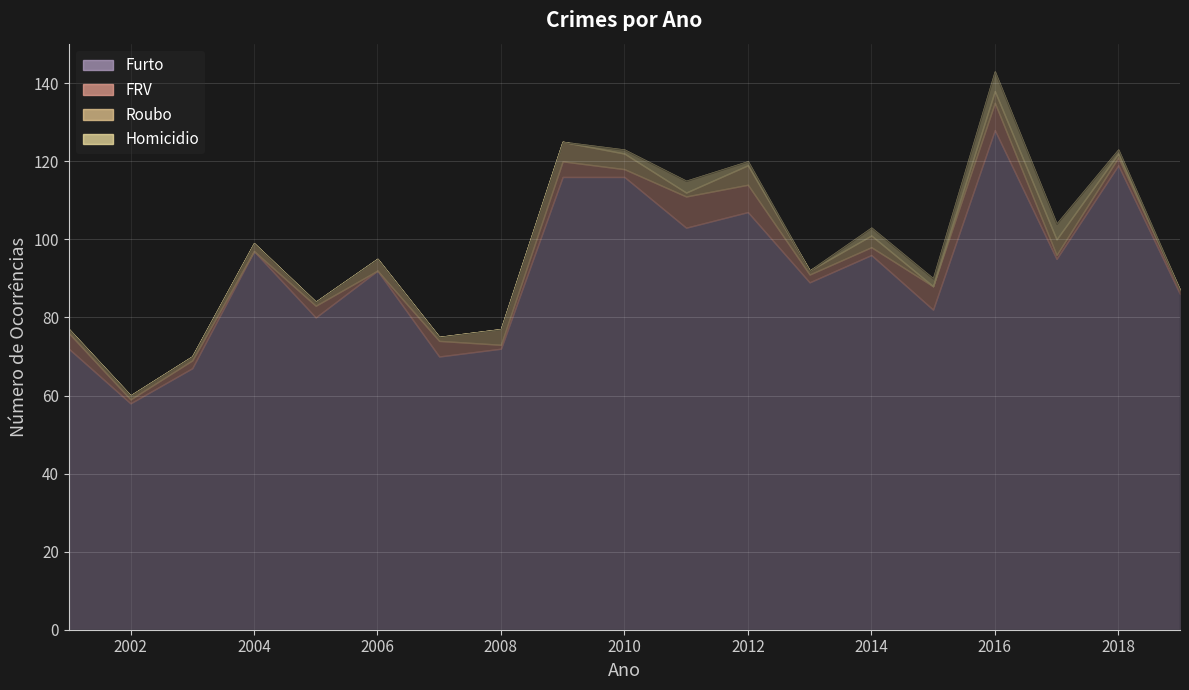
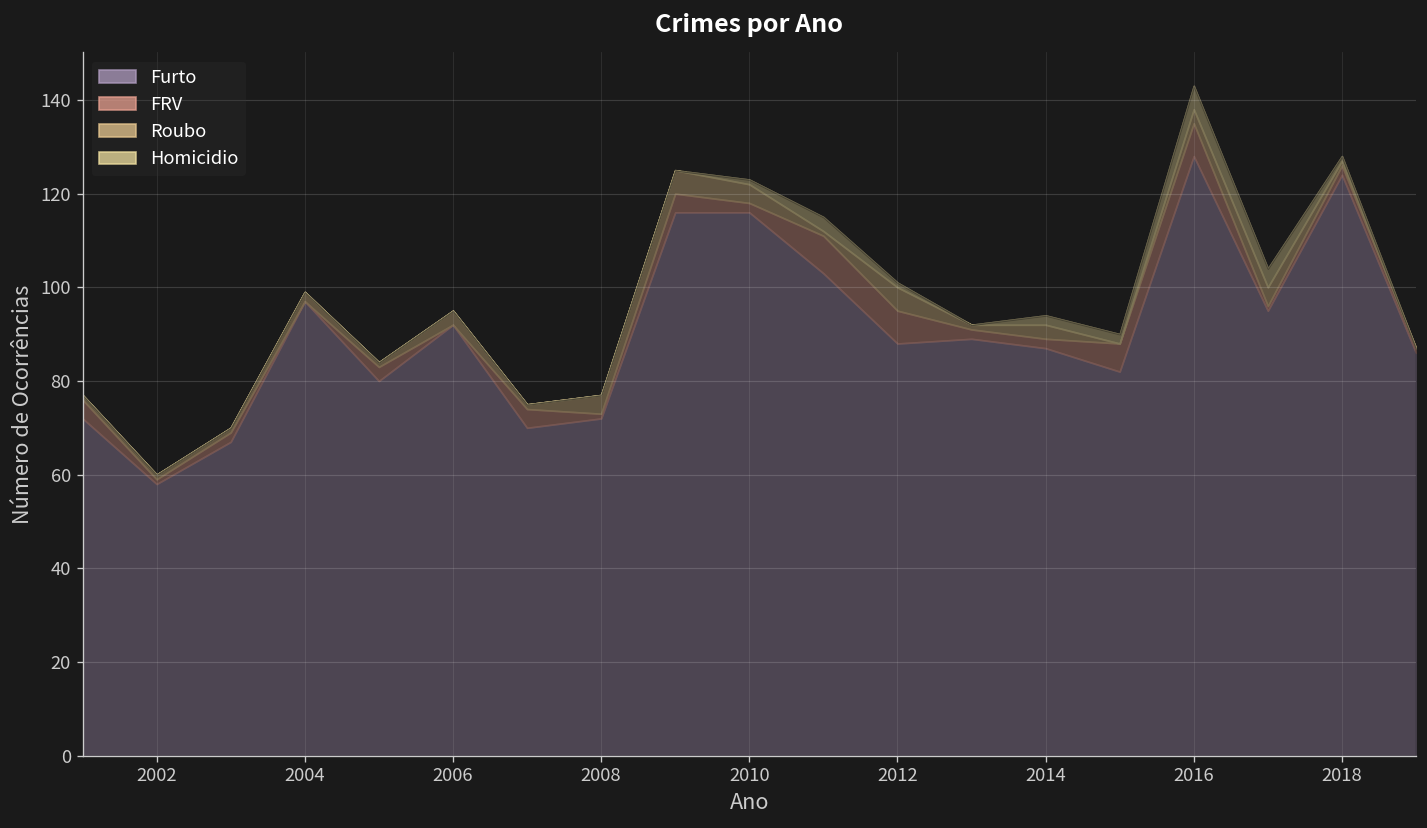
  {
    "Furto": {
      "2002": 58,
      "2008": 72,
      "2010": 116,
-     "2012": 107,
-     "2014": 96,
+     "2012": 88,
+     "2014": 87,
      "2016": 128,
-     "2018": 119
+     "2018": 124
    }
  }
